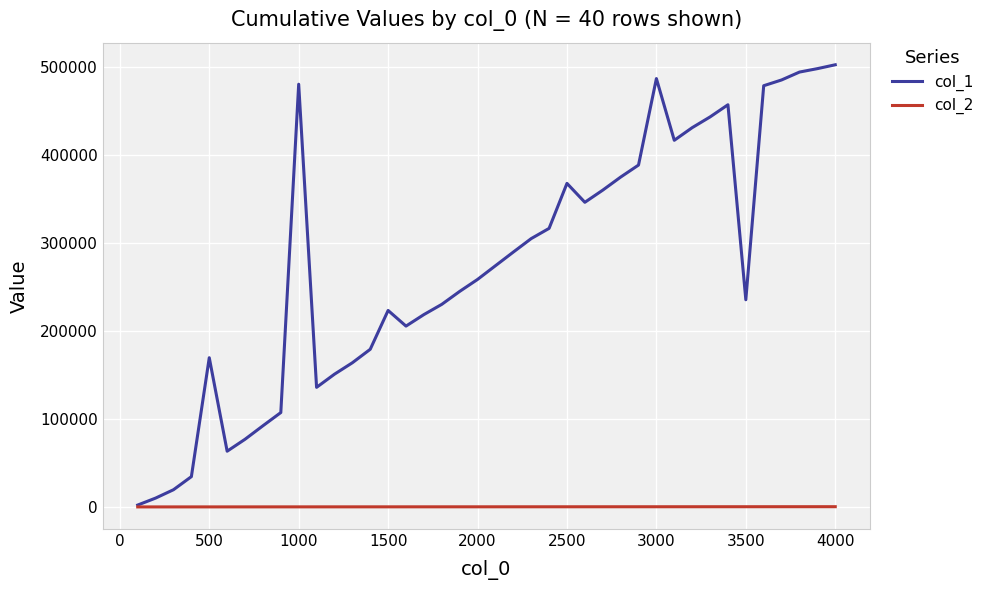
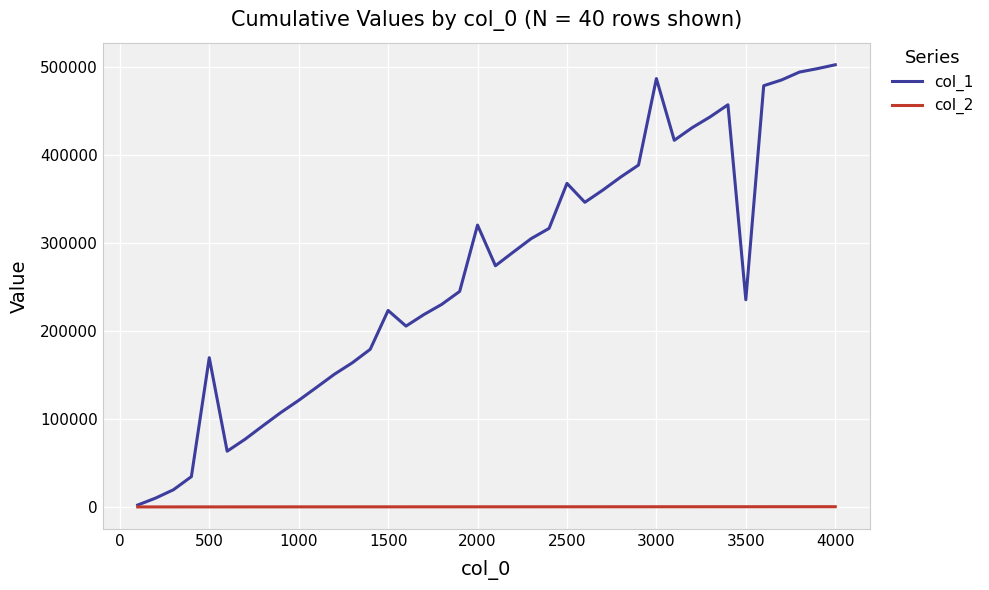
  {
    "col_1": {
      "500": 170000,
-     "1000": 480000,
+     "1000": 120000,
      "1500": 220000,
-     "2000": 260000,
+     "2000": 320000,
      "2500": 370000,
      "3000": 490000,
      "3500": 240000,
      "4000": 500000
    },
    "col_2": {
      "500": 0,
      "1000": 0,
      "1500": 0,
      "2000": 0,
      "2500": 0,
      "3000": 0,
      "3500": 0,
      "4000": 0
    }
  }
